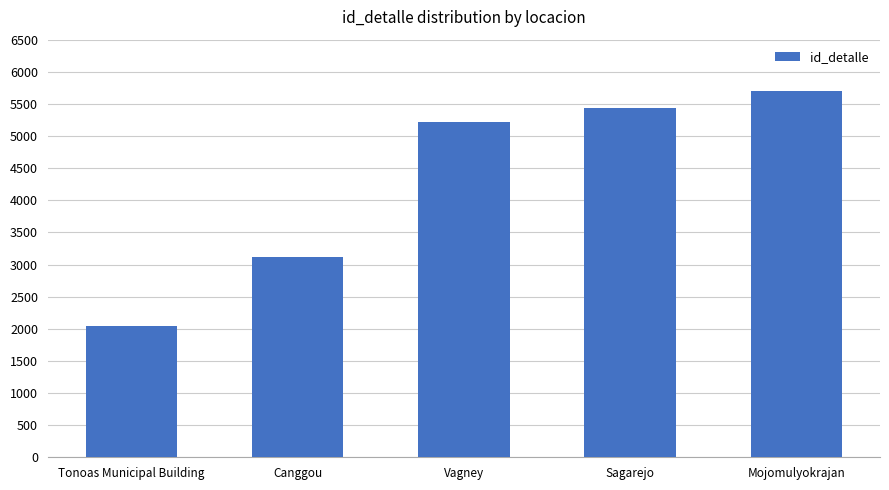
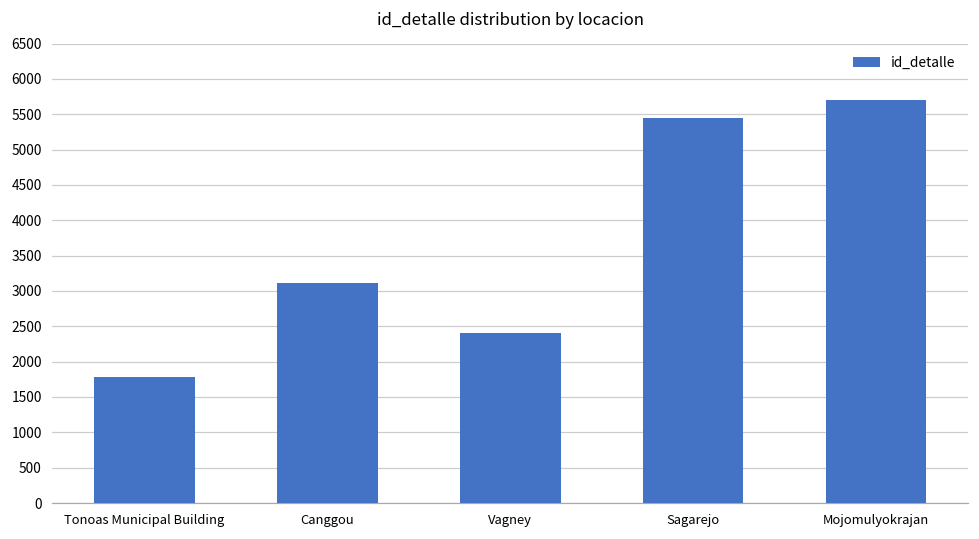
  {
-   "Tonoas Municipal Building": 2000,
+   "Tonoas Municipal Building": 1800,
    "Canggou": 3100,
-   "Vagney": 5200,
+   "Vagney": 2400,
    "Sagarejo": 5400,
    "Mojomulyokrajan": 5700
  }
